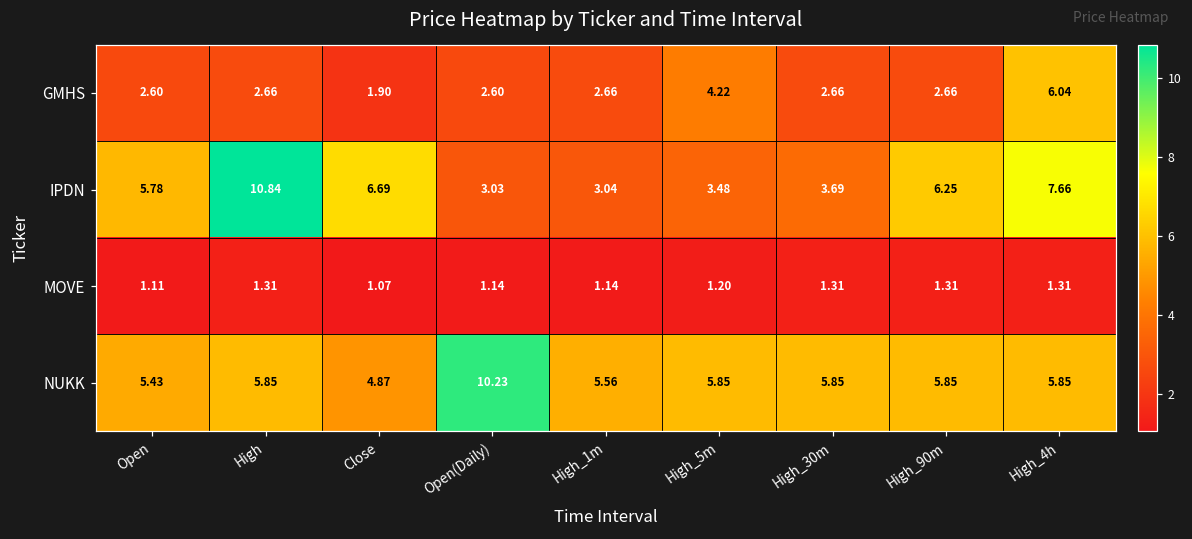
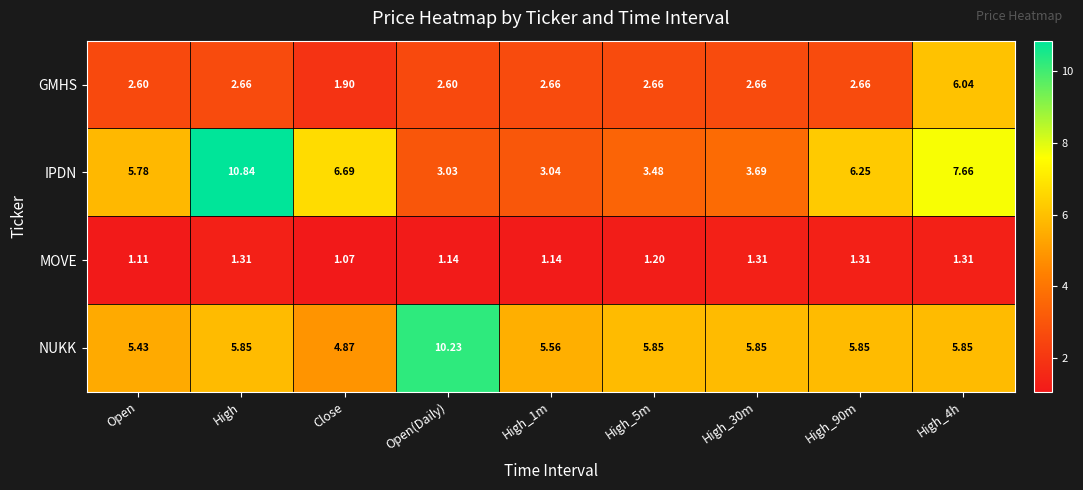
  {
    "GMHS": {
      "Open": 2.60,
      "High": 2.66,
      "Close": 1.90,
      "Open(Daily)": 2.60,
      "High_1m": 2.66,
-     "High_5m": 4.22,
+     "High_5m": 2.66,
      "High_30m": 2.66,
      "High_90m": 2.66,
      "High_4h": 6.04
    },
    "IPDN": {
      "Open": 5.78,
      "High": 10.84,
      "Close": 6.69,
      "Open(Daily)": 3.03,
      "High_1m": 3.04,
      "High_5m": 3.48,
      "High_30m": 3.69,
      "High_90m": 6.25,
      "High_4h": 7.66
    },
    "MOVE": {
      "Open": 1.11,
      "High": 1.31,
      "Close": 1.07,
      "Open(Daily)": 1.14,
      "High_1m": 1.14,
      "High_5m": 1.20,
      "High_30m": 1.31,
      "High_90m": 1.31,
      "High_4h": 1.31
    },
    "NUKK": {
      "Open": 5.43,
      "High": 5.85,
      "Close": 4.87,
      "Open(Daily)": 10.23,
      "High_1m": 5.56,
      "High_5m": 5.85,
      "High_30m": 5.85,
      "High_90m": 5.85,
      "High_4h": 5.85
    }
  }
